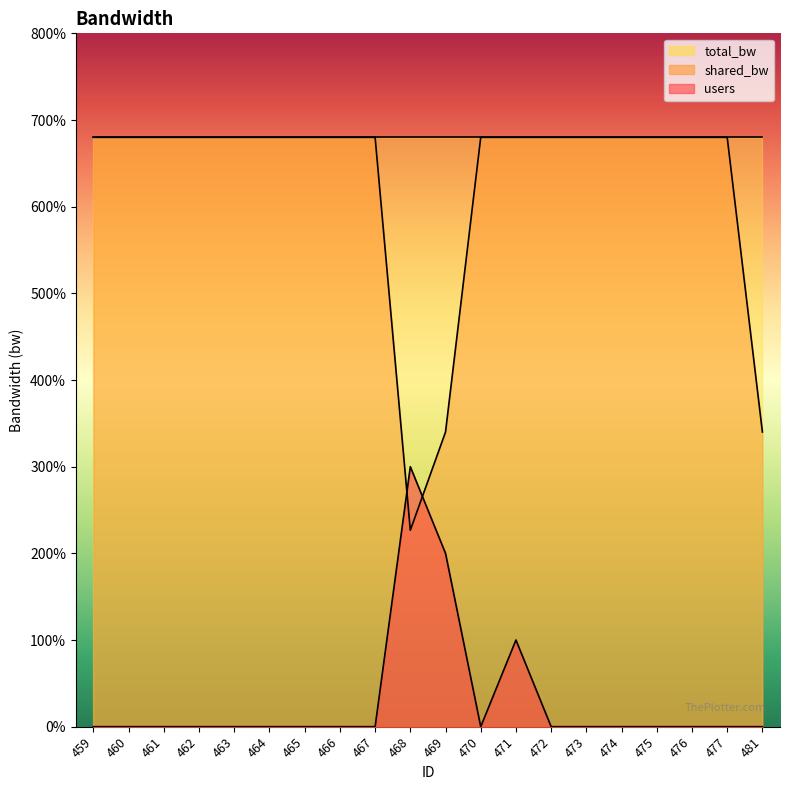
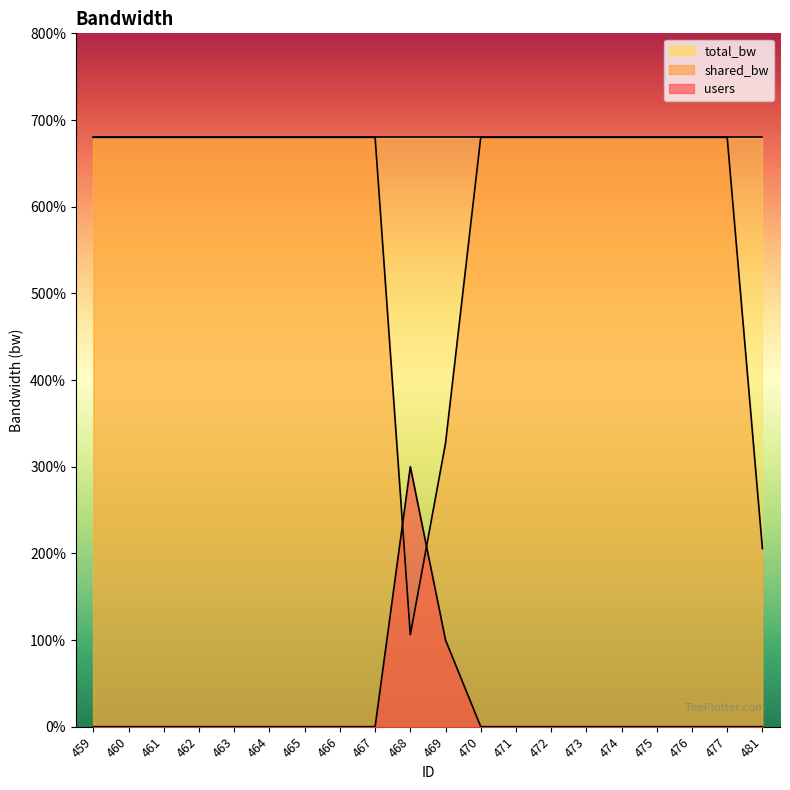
  {
    "total_bw": {
      "468": "680%",
      "469": "680%",
      "481": "680%"
    },
    "shared_bw": {
-     "468": "230%",
-     "469": "340%",
-     "481": "340%"
+     "468": "110%",
+     "469": "330%",
+     "481": "210%"
    },
    "users": {
      "459": "0%",
      "460": "0%",
      "461": "0%",
      "462": "0%",
      "463": "0%",
      "464": "0%",
      "465": "0%",
      "466": "0%",
      "467": "0%",
      "468": "300%",
-     "469": "200%",
+     "469": "100%",
      "470": "0%",
-     "471": "100%",
+     "471": "0%",
      "472": "0%",
      "473": "0%",
      "474": "0%",
      "475": "0%",
      "476": "0%",
      "477": "0%",
      "481": "0%"
    }
  }
